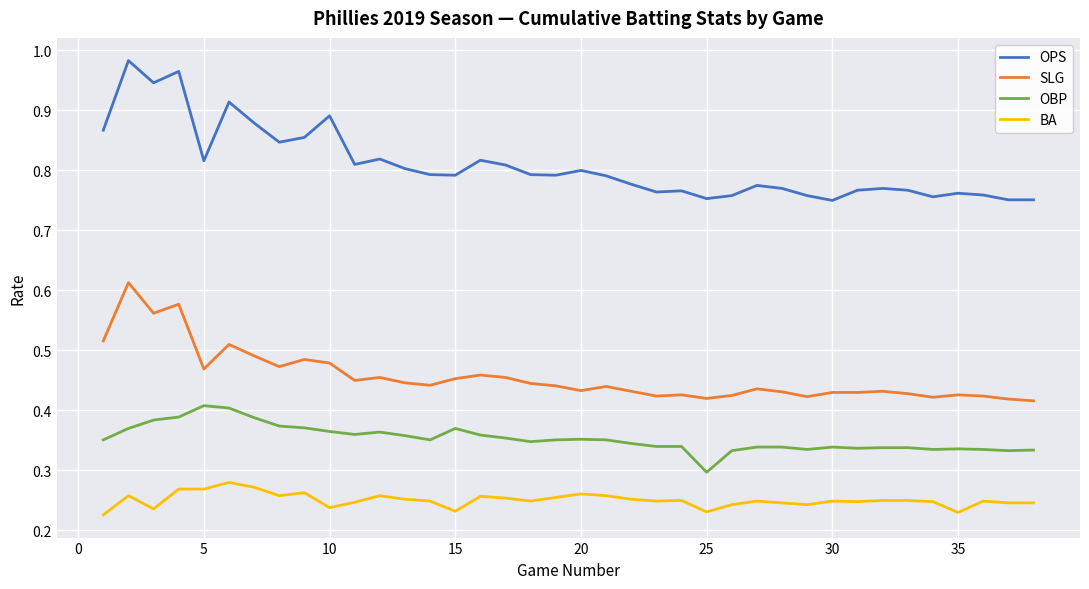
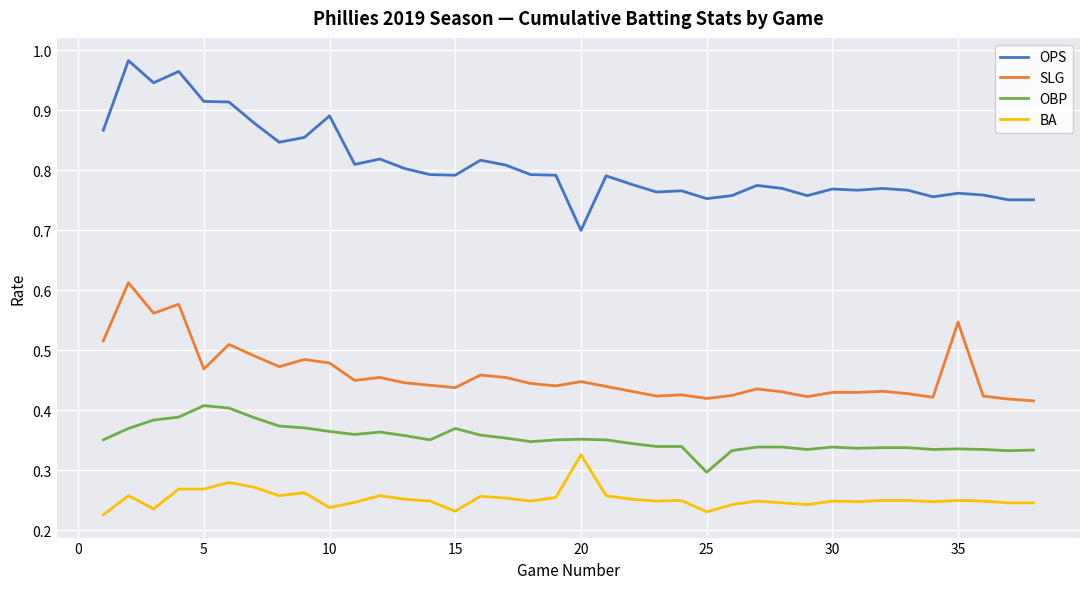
  {
    "OPS": {
-     "5": 0.82,
+     "5": 0.92,
      "10": 0.89,
      "15": 0.79,
-     "20": 0.8,
+     "20": 0.7,
      "25": 0.75,
-     "30": 0.75,
+     "30": 0.77,
      "35": 0.76
    },
    "SLG": {
      "5": 0.47,
      "10": 0.48,
-     "15": 0.45,
-     "20": 0.43,
+     "15": 0.44,
+     "20": 0.45,
      "25": 0.42,
      "30": 0.43,
-     "35": 0.43
+     "35": 0.55
    },
    "OBP": {
      "5": 0.41,
      "10": 0.37,
      "15": 0.37,
      "20": 0.35,
      "25": 0.30,
      "30": 0.34,
      "35": 0.34
    },
    "BA": {
      "5": 0.27,
      "10": 0.24,
      "15": 0.23,
-     "20": 0.26,
+     "20": 0.33,
      "25": 0.23,
      "30": 0.25,
-     "35": 0.23
+     "35": 0.25
    }
  }
